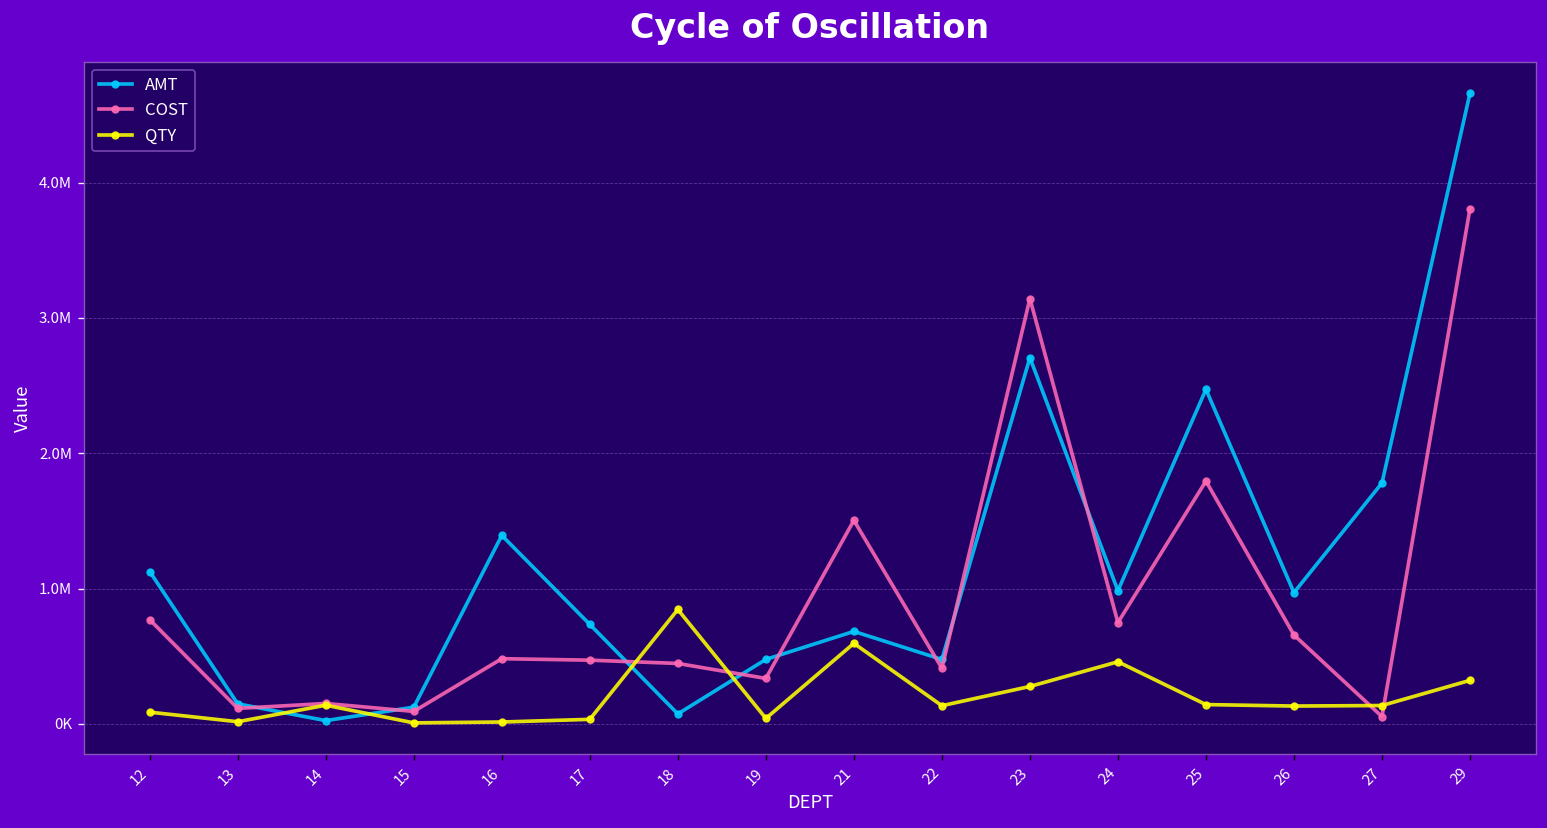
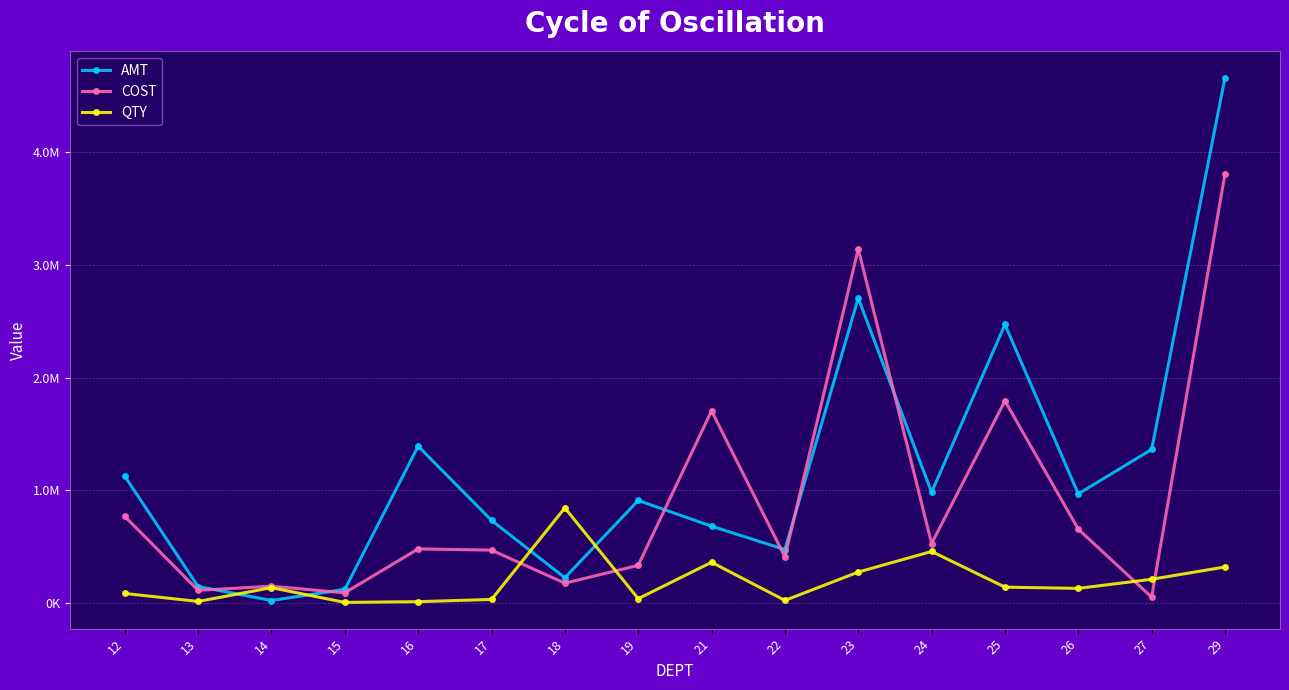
  {
    "AMT": {
      "12": 1130000,
      "13": 150000,
      "14": 20000,
      "15": 120000,
      "16": 1390000,
      "17": 730000,
-     "18": 70000,
-     "19": 480000,
+     "18": 230000,
+     "19": 910000,
      "21": 680000,
      "22": 480000,
      "23": 2710000,
      "24": 980000,
      "25": 2470000,
      "26": 970000,
-     "27": 1780000,
+     "27": 1360000,
      "29": 4660000
    },
    "COST": {
      "12": 770000,
      "13": 110000,
      "15": 90000,
      "16": 480000,
      "17": 470000,
-     "18": 450000,
+     "18": 180000,
      "19": 340000,
-     "21": 1500000,
+     "21": 1710000,
      "22": 410000,
      "23": 3140000,
-     "24": 750000,
+     "24": 530000,
      "25": 1790000,
      "26": 660000,
      "27": 50000,
      "29": 3810000
    },
    "QTY": {
      "12": 90000,
      "13": 20000,
      "15": 10000,
      "16": 10000,
      "17": 30000,
      "18": 840000,
      "19": 40000,
-     "21": 590000,
-     "22": 130000,
+     "21": 360000,
+     "22": 20000,
      "23": 280000,
      "24": 460000,
      "25": 140000,
      "26": 130000,
-     "27": 130000,
+     "27": 210000,
      "29": 320000
    }
  }
